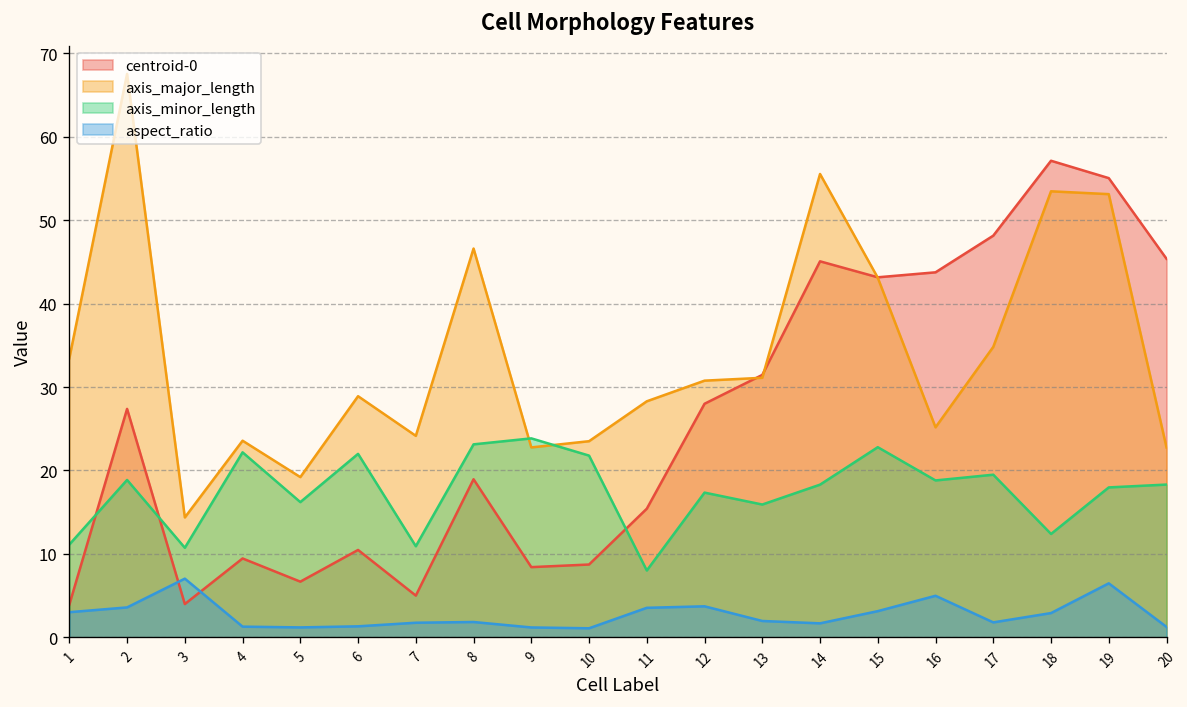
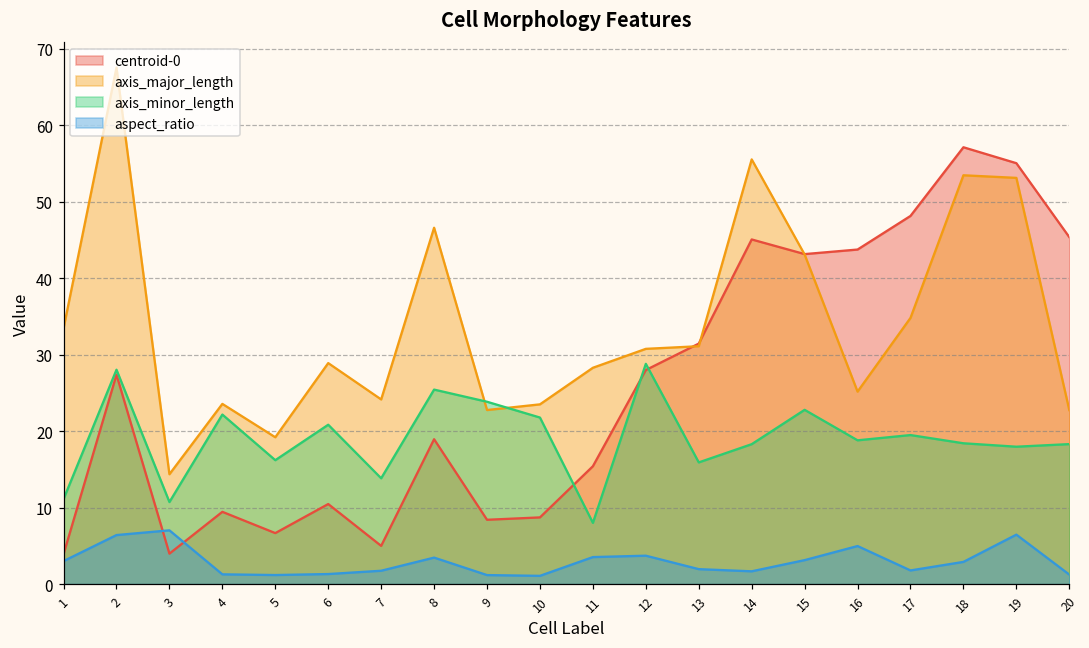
  {
    "axis_minor_length": {
      "1": 11,
-     "2": 19,
+     "2": 28,
      "3": 11,
      "4": 22,
      "5": 16,
-     "6": 22,
-     "7": 11,
-     "8": 23,
+     "6": 21,
+     "7": 14,
+     "8": 25,
      "9": 24,
      "10": 22,
      "11": 8,
-     "12": 17,
+     "12": 29,
      "13": 16,
      "14": 18,
      "15": 23,
      "16": 19,
      "17": 19,
-     "18": 12,
+     "18": 18,
      "19": 18,
      "20": 18
    },
    "aspect_ratio": {
      "1": 3,
-     "2": 4,
+     "2": 6,
      "3": 7,
      "4": 1,
      "5": 1,
      "6": 1,
      "7": 2,
-     "8": 2,
+     "8": 3,
      "9": 1,
      "10": 1,
      "11": 4,
      "12": 4,
      "13": 2,
      "14": 2,
      "15": 3,
      "16": 5,
      "17": 2,
      "18": 3,
      "19": 6,
      "20": 1
    }
  }
